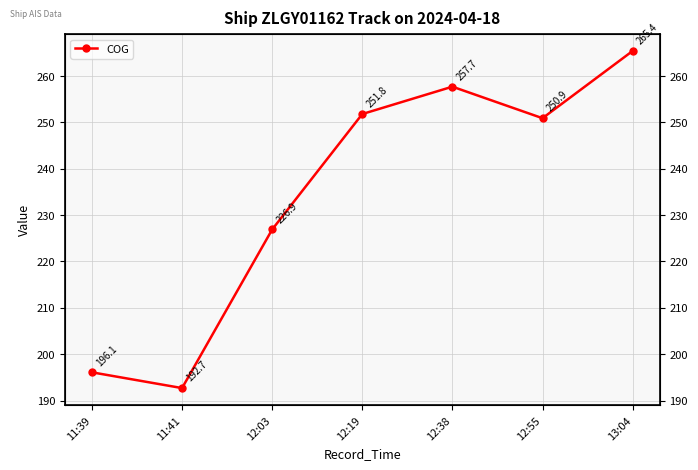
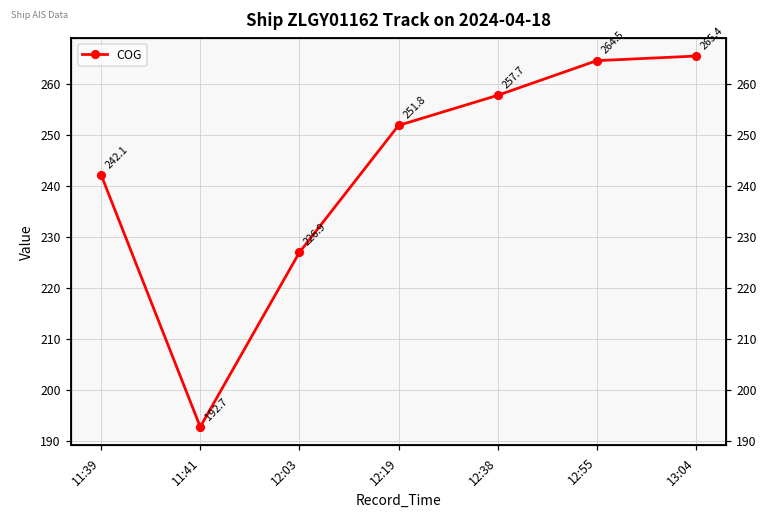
  {
-   "11:39": 196.1,
+   "11:39": 242.1,
    "11:41": 192.7,
    "12:03": 226.9,
    "12:19": 251.8,
    "12:38": 257.7,
-   "12:55": 250.9,
+   "12:55": 264.5,
    "13:04": 265.4
  }
